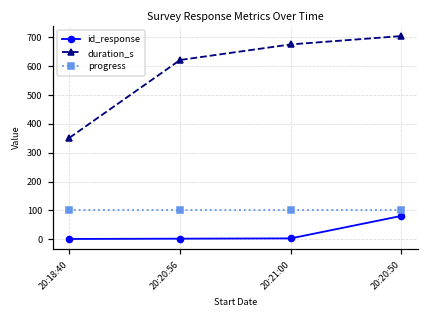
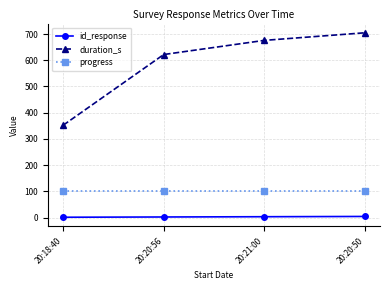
  {
    "id_response": {
      "20:18:40": 0,
      "20:20:56": 0,
      "20:21:00": 0,
-     "20:20:50": 80
+     "20:20:50": 0
    },
    "duration_s": {
      "20:18:40": 350,
      "20:20:56": 620,
      "20:21:00": 680,
      "20:20:50": 710
    },
    "progress": {
      "20:18:40": 100,
      "20:20:56": 100,
      "20:21:00": 100,
      "20:20:50": 100
    }
  }
